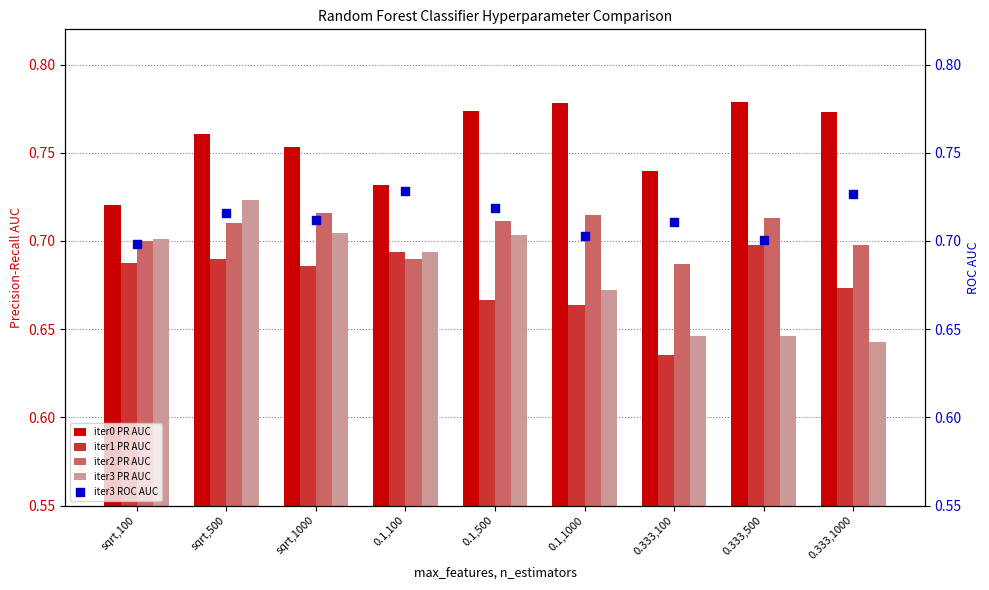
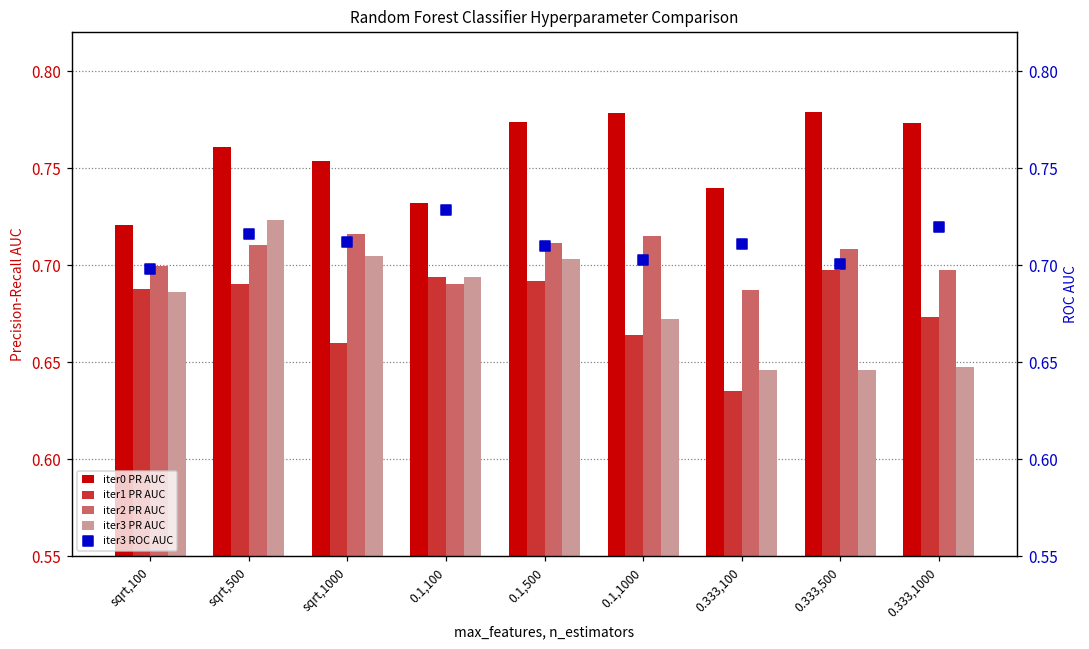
  {
    "iter0 PR AUC": {
      "sqrt,100": 0.721,
      "sqrt,500": 0.761,
      "sqrt,1000": 0.753,
      "0.1,100": 0.732,
      "0.1,500": 0.774,
      "0.1,1000": 0.778,
      "0.333,100": 0.740,
      "0.333,500": 0.779,
      "0.333,1000": 0.773
    },
    "iter1 PR AUC": {
      "sqrt,100": 0.687,
      "sqrt,500": 0.690,
-     "sqrt,1000": 0.686,
+     "sqrt,1000": 0.660,
      "0.1,100": 0.694,
-     "0.1,500": 0.667,
+     "0.1,500": 0.692,
      "0.1,1000": 0.664,
      "0.333,100": 0.635,
      "0.333,500": 0.698,
      "0.333,1000": 0.673
    },
    "iter2 PR AUC": {
      "sqrt,100": 0.700,
      "sqrt,500": 0.710,
      "sqrt,1000": 0.716,
      "0.1,100": 0.690,
      "0.1,500": 0.711,
      "0.1,1000": 0.715,
      "0.333,100": 0.687,
-     "0.333,500": 0.713,
+     "0.333,500": 0.709,
      "0.333,1000": 0.698
    },
    "iter3 PR AUC": {
-     "sqrt,100": 0.701,
+     "sqrt,100": 0.686,
      "sqrt,500": 0.723,
      "sqrt,1000": 0.705,
      "0.1,100": 0.694,
      "0.1,500": 0.703,
      "0.1,1000": 0.672,
      "0.333,100": 0.646,
      "0.333,500": 0.646,
-     "0.333,1000": 0.643
+     "0.333,1000": 0.648
    },
    "iter3 ROC AUC": {
-     "0.1,500": 0.718,
-     "0.333,1000": 0.726
+     "0.1,500": 0.710,
+     "0.333,1000": 0.720
    }
  }
